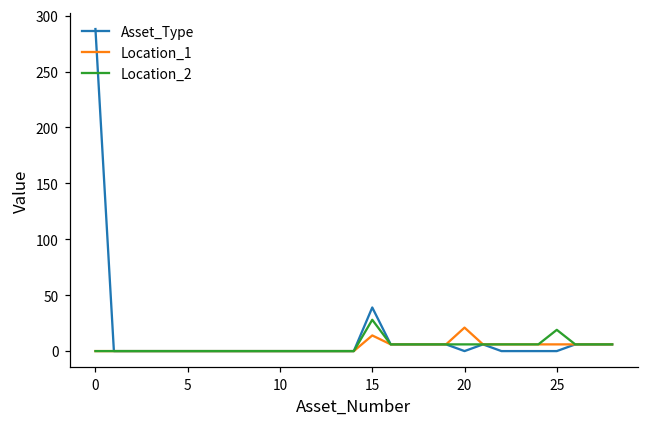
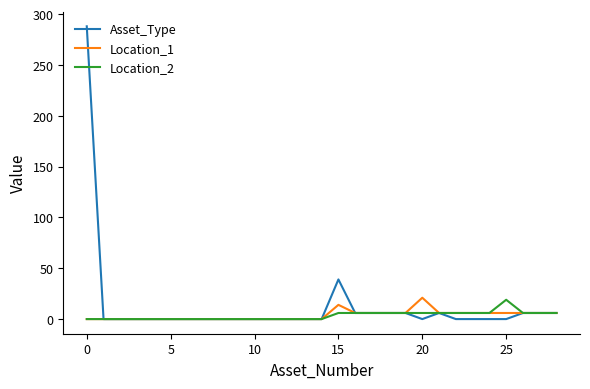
  {
    "Asset_Type": {
      "0": 288,
      "15": 39,
      "20": 0,
      "25": 0
    },
    "Location_1": {
      "15": 14,
      "20": 21,
      "25": 6
    },
    "Location_2": {
-     "15": 28,
+     "15": 6,
      "20": 6,
      "25": 19
    }
  }
